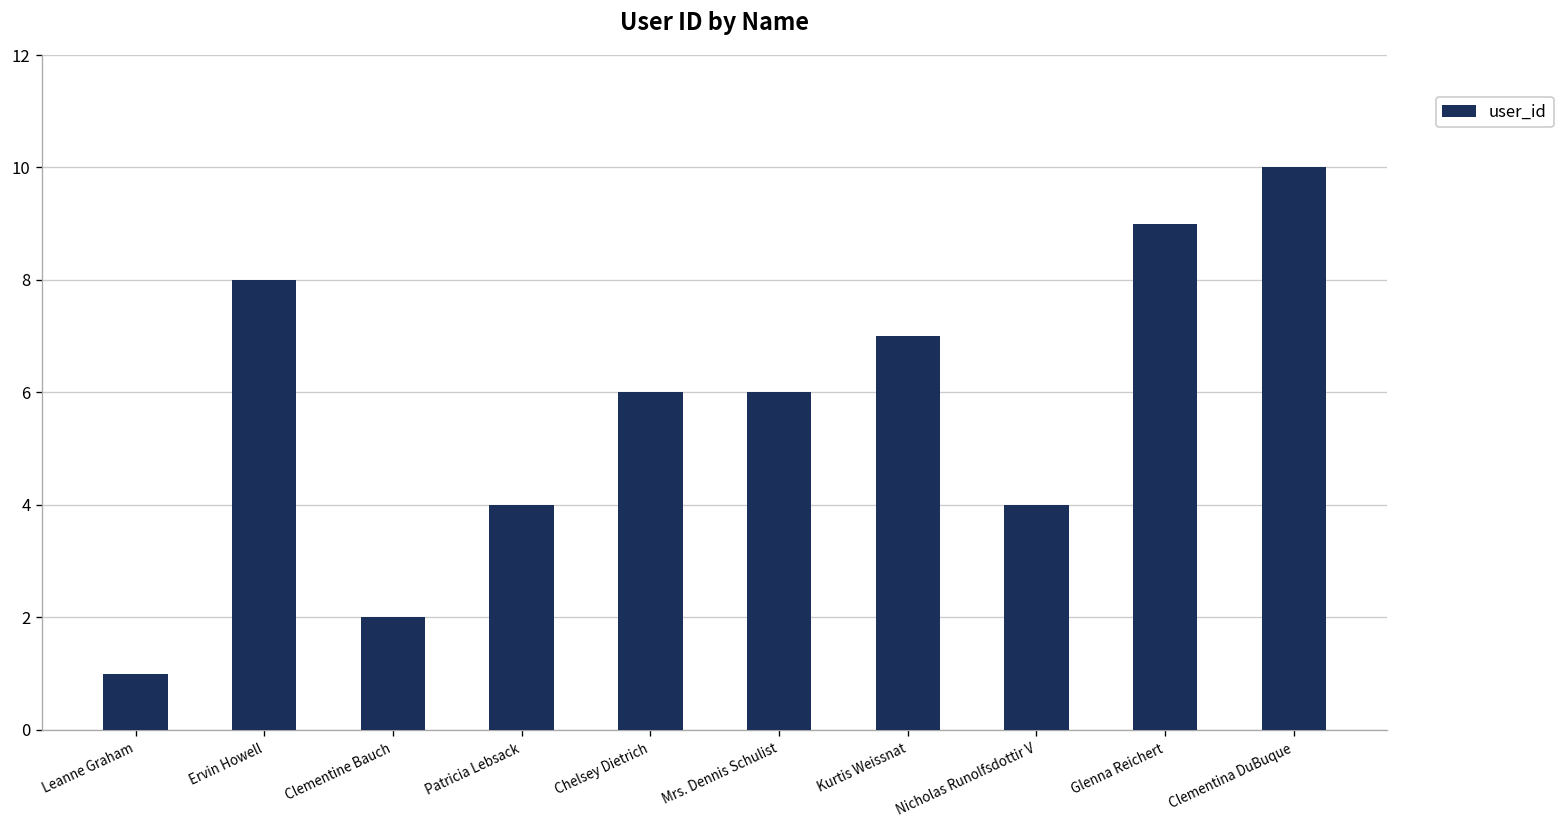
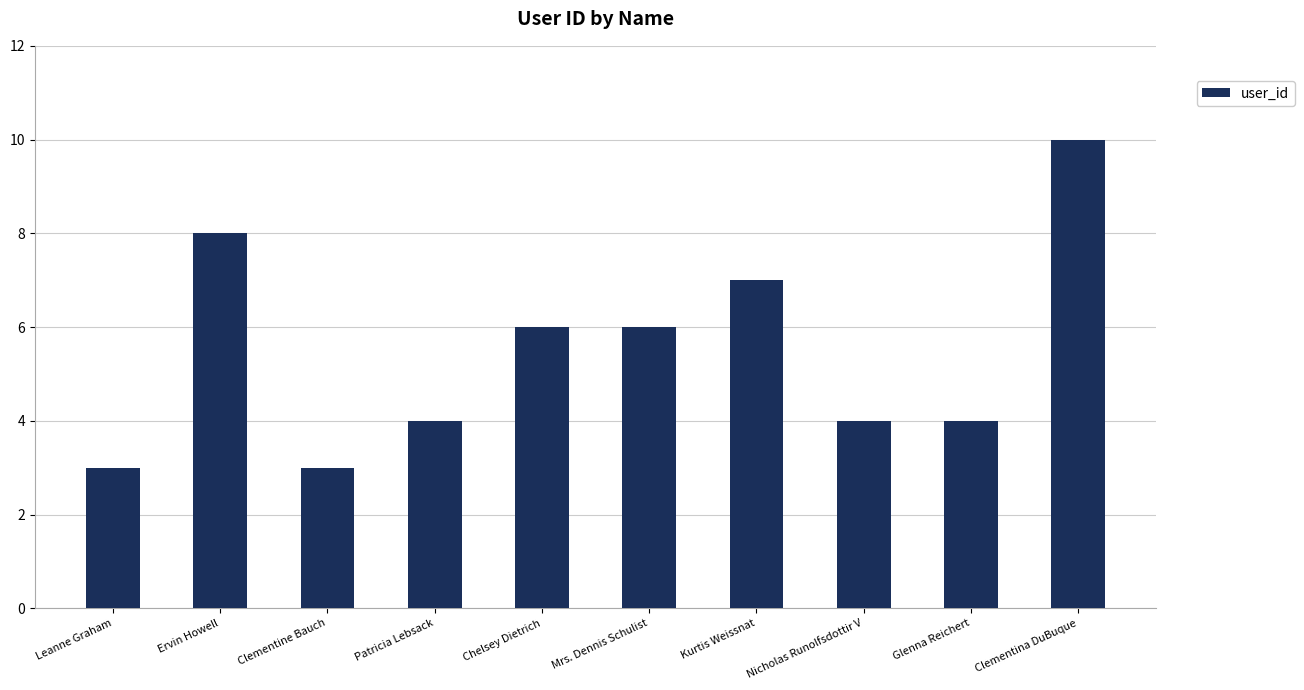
  {
-   "Leanne Graham": 1,
+   "Leanne Graham": 3,
    "Ervin Howell": 8,
-   "Clementine Bauch": 2,
+   "Clementine Bauch": 3,
    "Patricia Lebsack": 4,
    "Chelsey Dietrich": 6,
    "Mrs. Dennis Schulist": 6,
    "Kurtis Weissnat": 7,
    "Nicholas Runolfsdottir V": 4,
-   "Glenna Reichert": 9,
+   "Glenna Reichert": 4,
    "Clementina DuBuque": 10
  }
